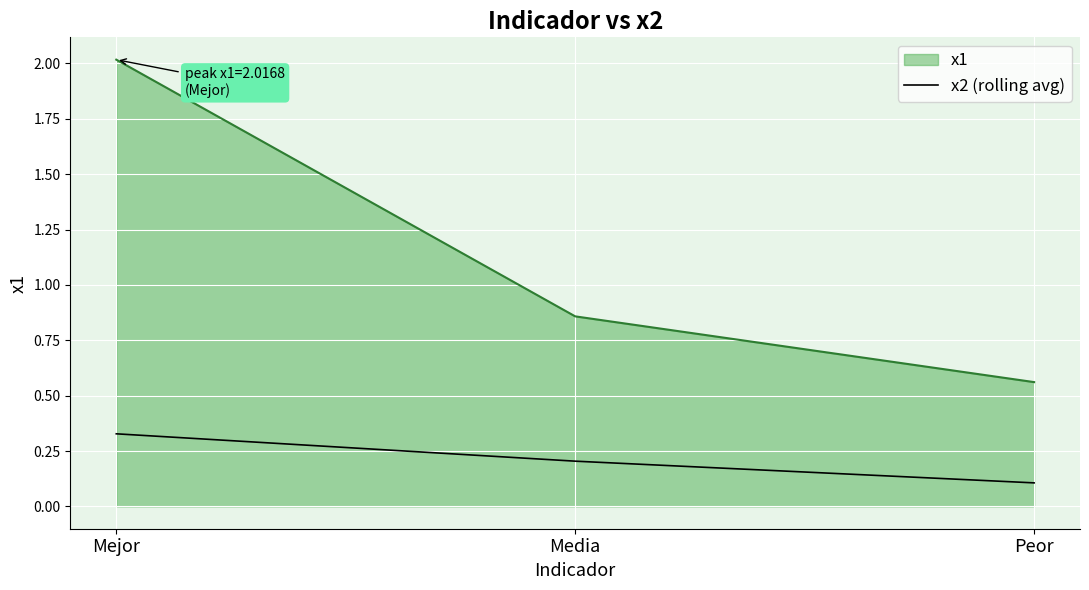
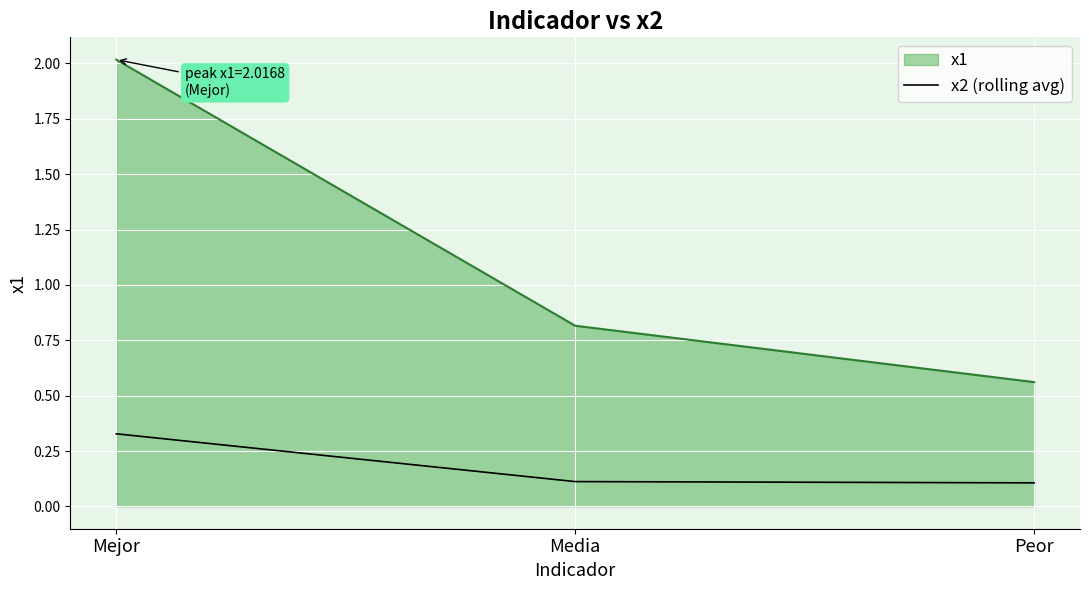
  {
    "x1": {
-     "Media": 0.86,
+     "Media": 0.82,
      "Peor": 0.56
    },
    "x2 (rolling avg)": {
      "Mejor": 0.33,
-     "Media": 0.20,
+     "Media": 0.11,
      "Peor": 0.11
    }
  }
